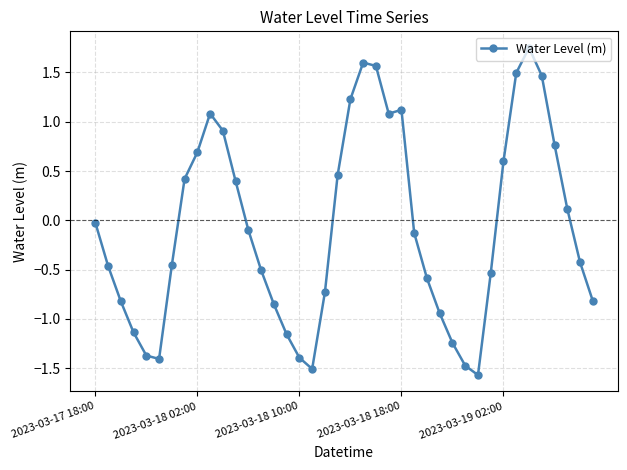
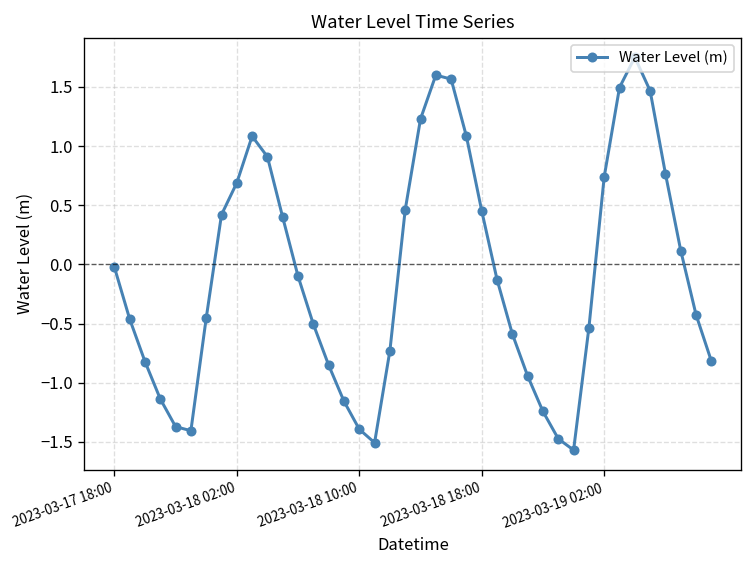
  {
    "2023-03-17 18:00": 0.0,
    "2023-03-18 02:00": 0.7,
    "2023-03-18 10:00": -1.4,
-   "2023-03-18 18:00": 1.1,
-   "2023-03-19 02:00": 0.6
+   "2023-03-18 18:00": 0.5,
+   "2023-03-19 02:00": 0.7
  }
